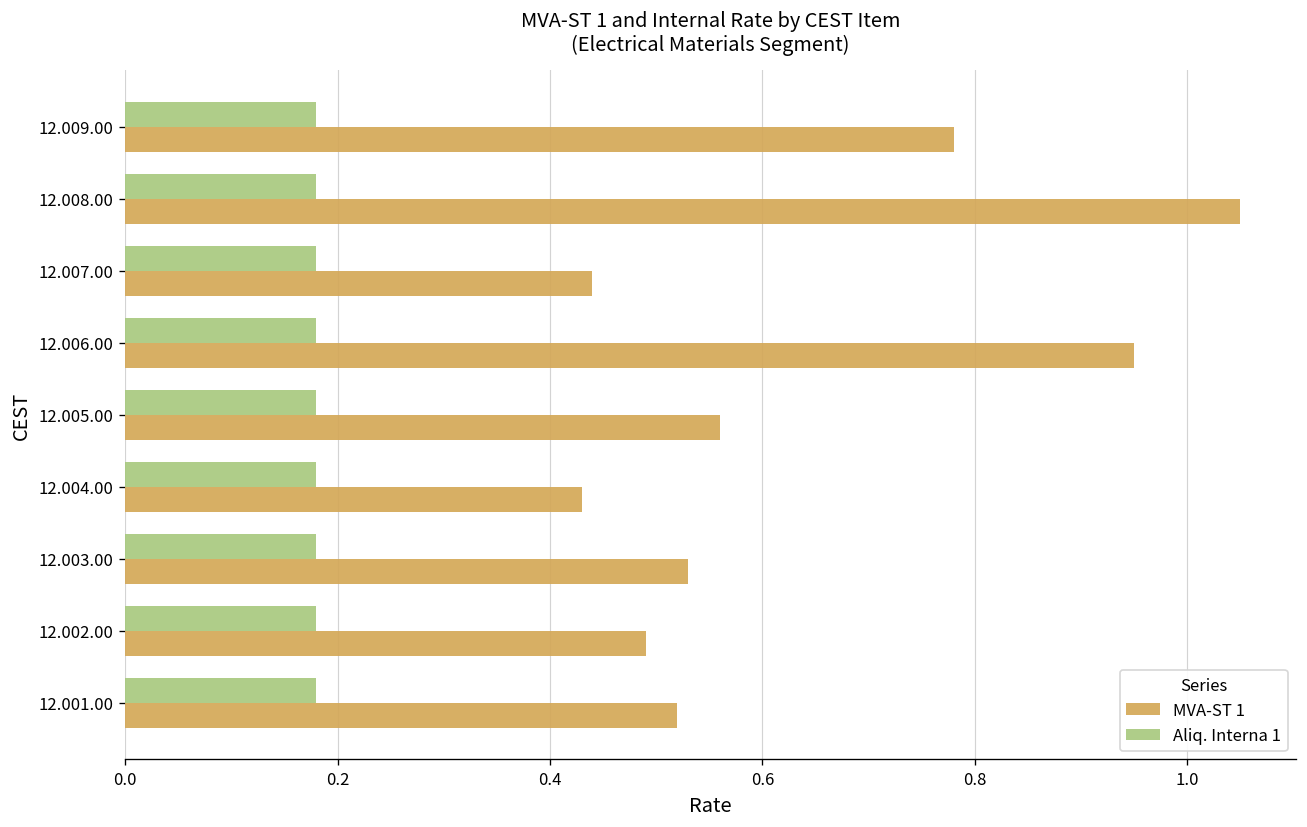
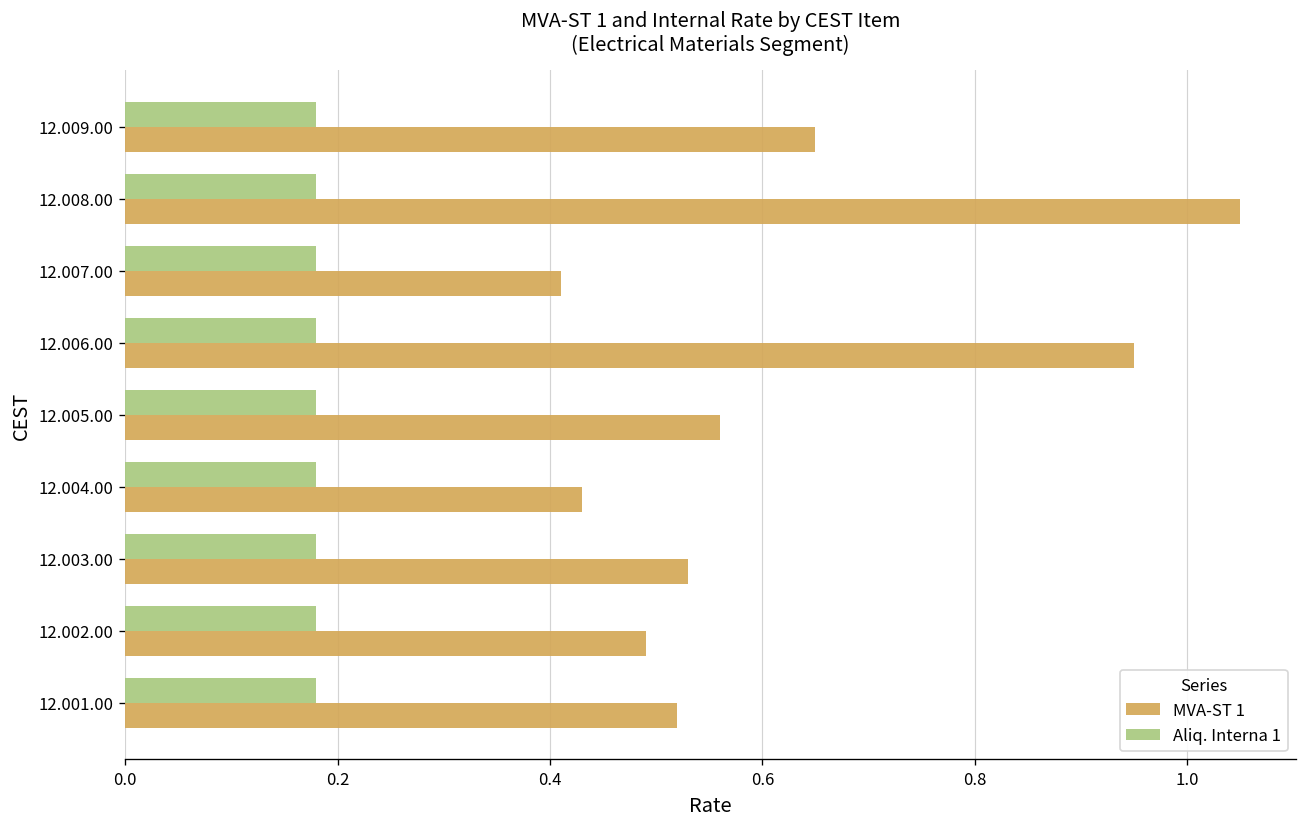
  {
    "MVA-ST 1": {
-     "12.009.00": 0.78,
+     "12.009.00": 0.65,
      "12.008.00": 1.05,
-     "12.007.00": 0.44,
+     "12.007.00": 0.41,
      "12.006.00": 0.95,
      "12.005.00": 0.56,
      "12.004.00": 0.43,
      "12.003.00": 0.53,
      "12.002.00": 0.49,
      "12.001.00": 0.52
    },
    "Aliq. Interna 1": {
      "12.009.00": 0.18,
      "12.008.00": 0.18,
      "12.007.00": 0.18,
      "12.006.00": 0.18,
      "12.005.00": 0.18,
      "12.004.00": 0.18,
      "12.003.00": 0.18,
      "12.002.00": 0.18,
      "12.001.00": 0.18
    }
  }
